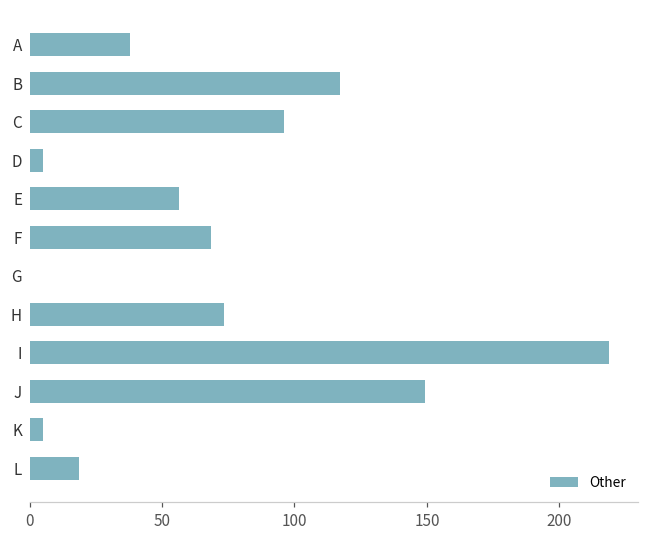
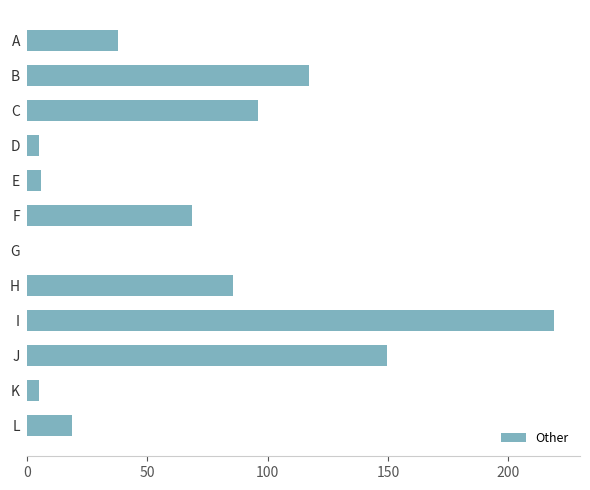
  {
    "A": 38,
    "B": 117,
    "C": 96,
    "D": 5,
-   "E": 56,
+   "E": 6,
    "F": 69,
    "G": 0,
-   "H": 74,
+   "H": 86,
    "I": 219,
    "J": 149,
    "K": 5,
    "L": 19
  }
